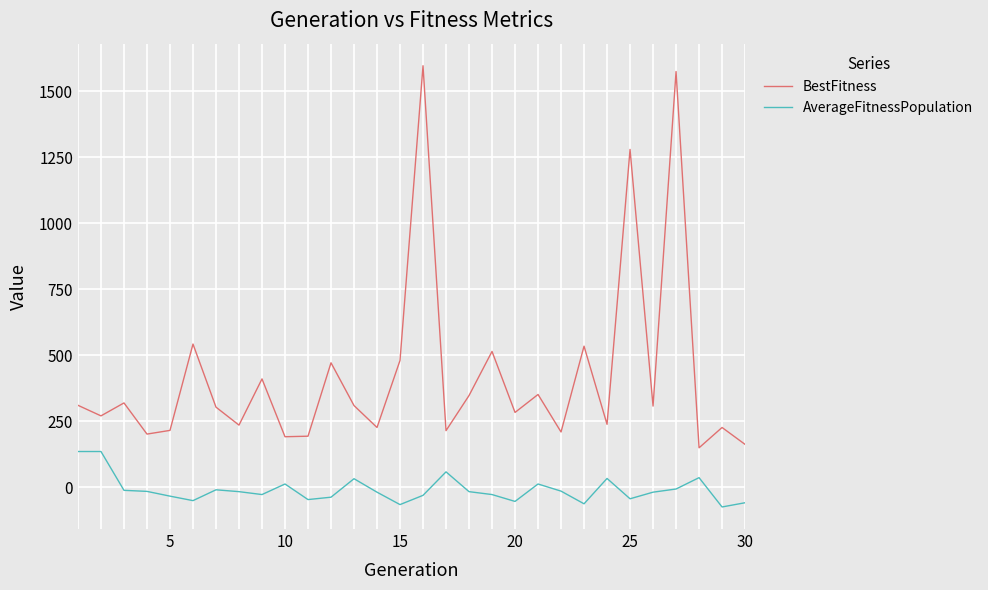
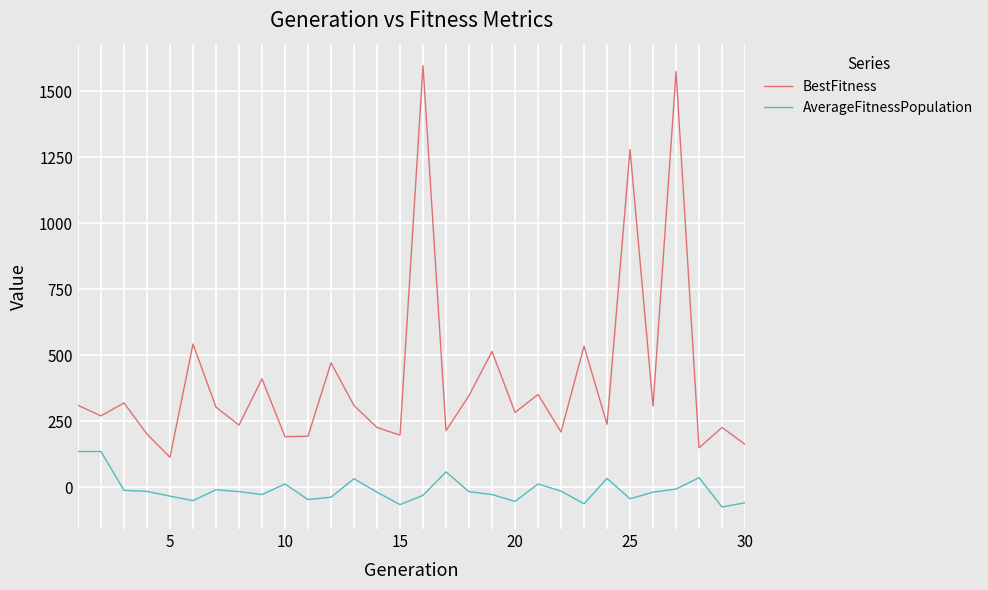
  {
    "BestFitness": {
-     "5": 220,
+     "5": 110,
      "10": 190,
-     "15": 480,
+     "15": 200,
      "20": 280,
      "25": 1280,
      "30": 160
    },
    "AverageFitnessPopulation": {
      "5": -30,
      "10": 10,
      "15": -70,
      "20": -50,
      "25": -40,
      "30": -60
    }
  }
